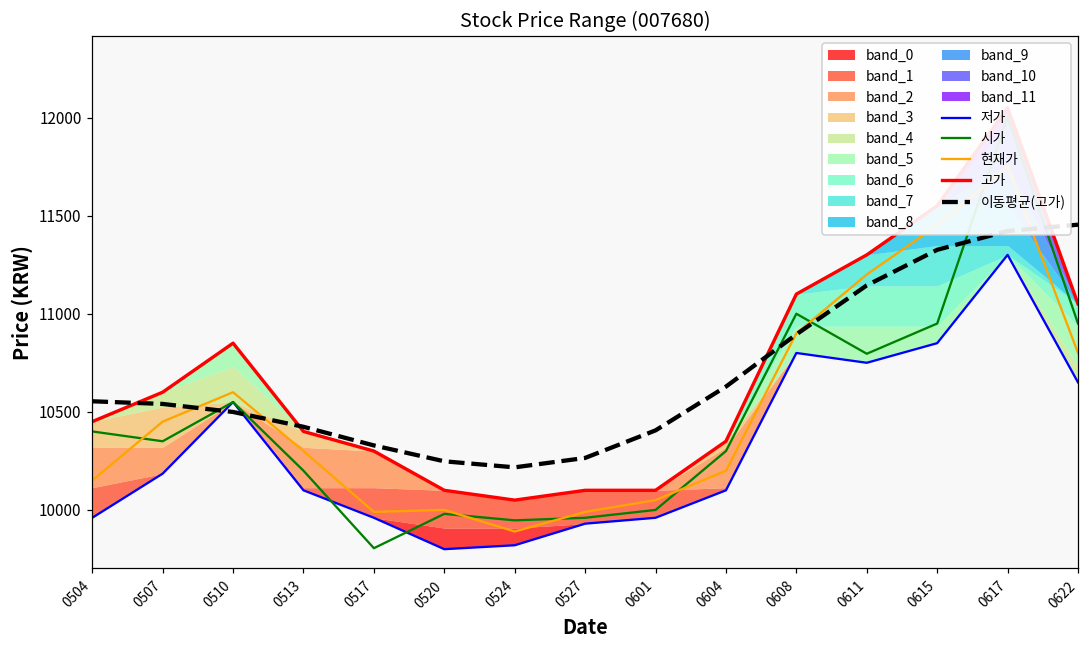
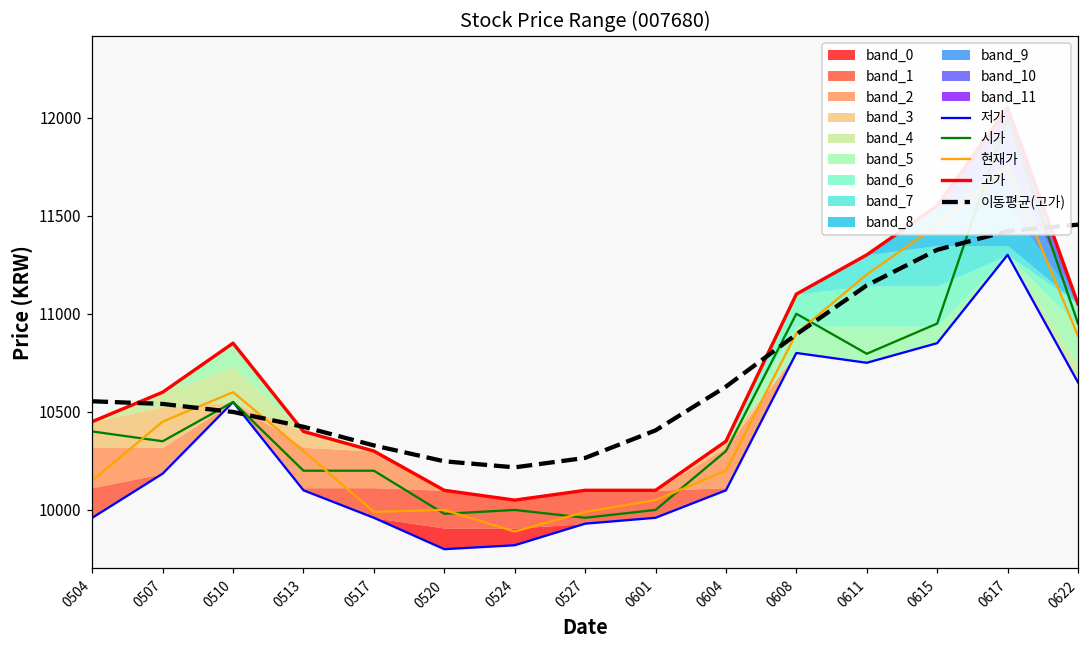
  {
    "저가": {
      "0520": 9800,
      "0524": 9820
    },
    "시가": {
      "0504": 10400,
      "0507": 10350,
      "0513": 10200,
-     "0517": 9810,
+     "0517": 10200,
      "0520": 9980,
-     "0524": 9950,
+     "0524": 10000,
      "0527": 9960,
      "0601": 10000,
      "0604": 10300,
      "0608": 11000,
      "0611": 10800
    },
    "band_1": {
      "0504": 150,
      "0517": 150
    },
    "현재가": {
      "0504": 10150,
      "0507": 10450,
      "0510": 10600,
      "0513": 10300,
      "0517": 9990,
      "0520": 10000,
      "0524": 9890,
      "0527": 9990,
      "0601": 10050,
      "0604": 10200,
      "0611": 11200,
-     "0622": 10800
+     "0622": 10890
    },
    "band_2": {
      "0504": 210,
      "0507": 130,
      "0513": 210,
      "0604": 210
    },
    "이동평균(고가)": {
      "0504": 10550,
      "0507": 10540,
      "0510": 10500,
      "0513": 10420,
      "0517": 10330,
      "0520": 10250,
      "0524": 10220,
      "0527": 10270,
      "0601": 10410,
      "0604": 10630,
      "0615": 11330,
      "0622": 11450
    }
  }
